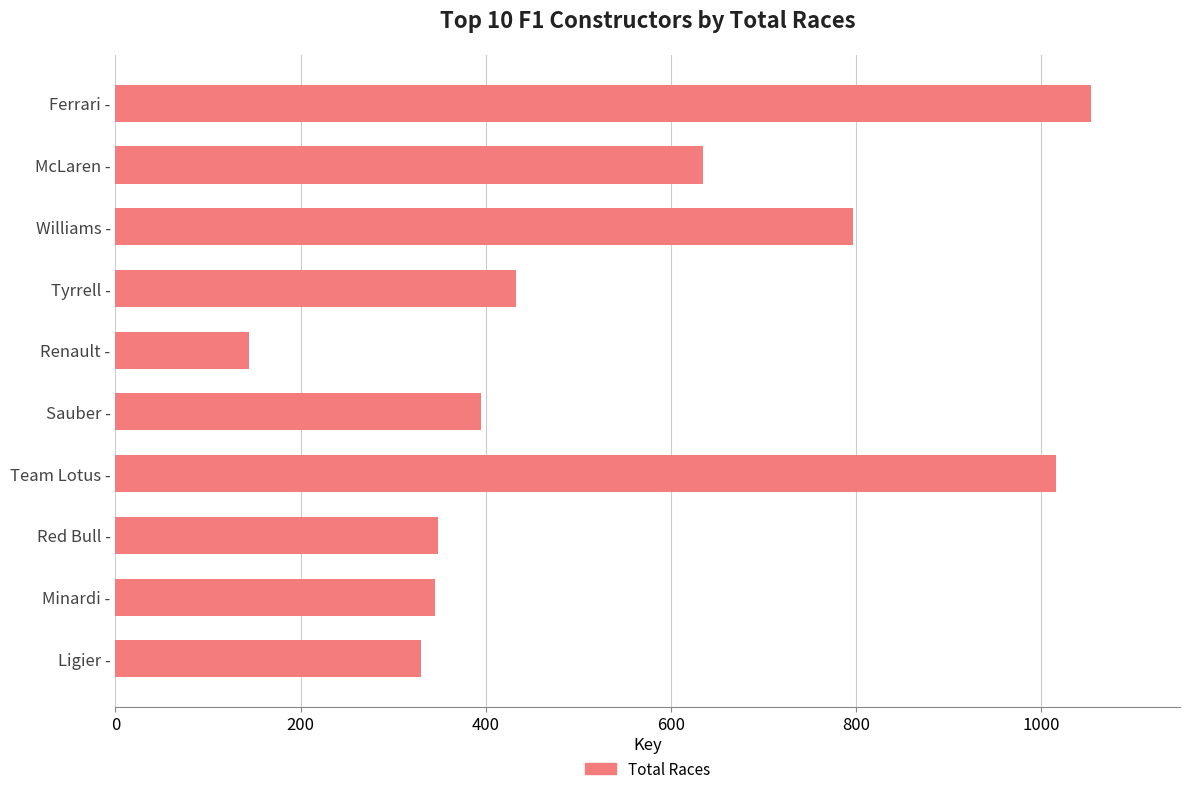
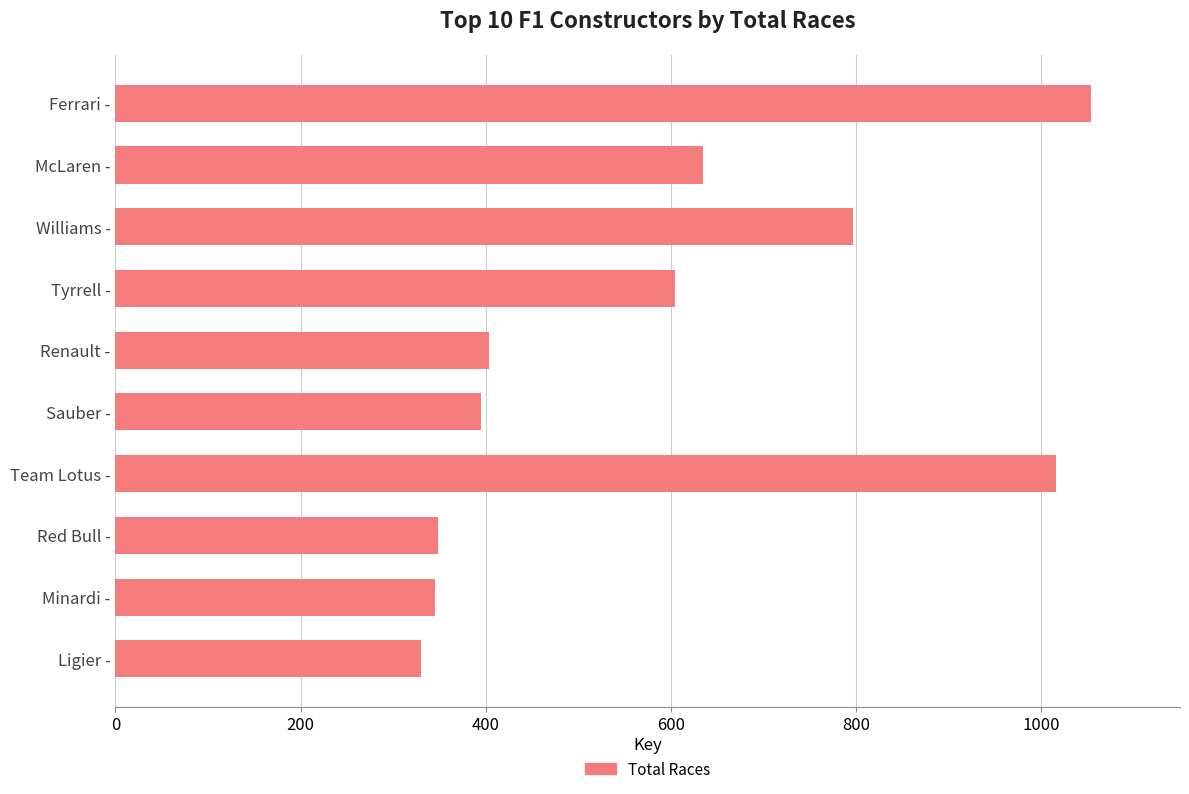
  {
    "Ferrari -": 1050,
    "McLaren -": 640,
    "Williams -": 800,
-   "Tyrrell -": 430,
-   "Renault -": 140,
+   "Tyrrell -": 600,
+   "Renault -": 400,
    "Sauber -": 400,
    "Team Lotus -": 1020,
    "Red Bull -": 350,
    "Minardi -": 350,
    "Ligier -": 330
  }
